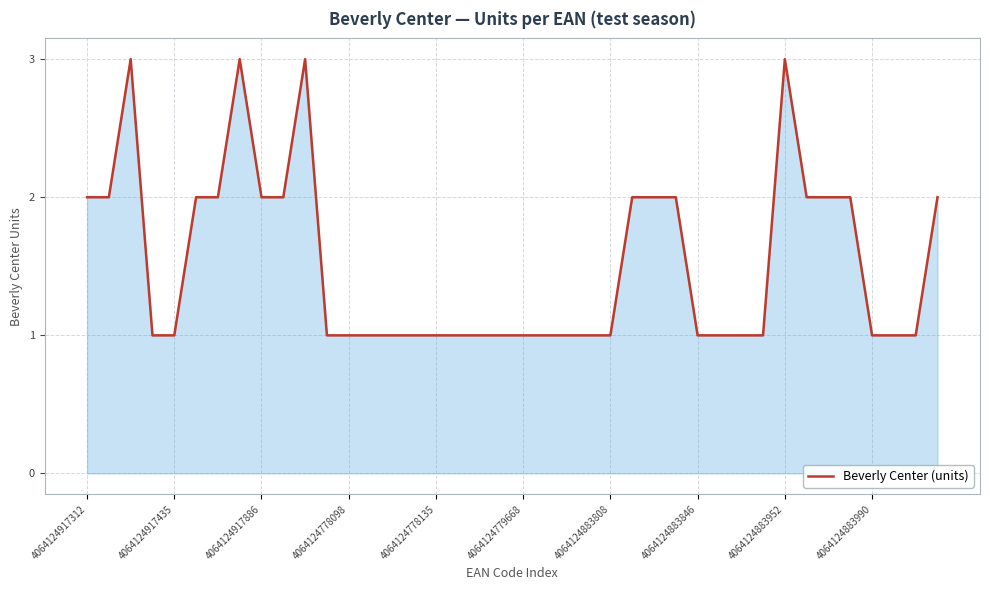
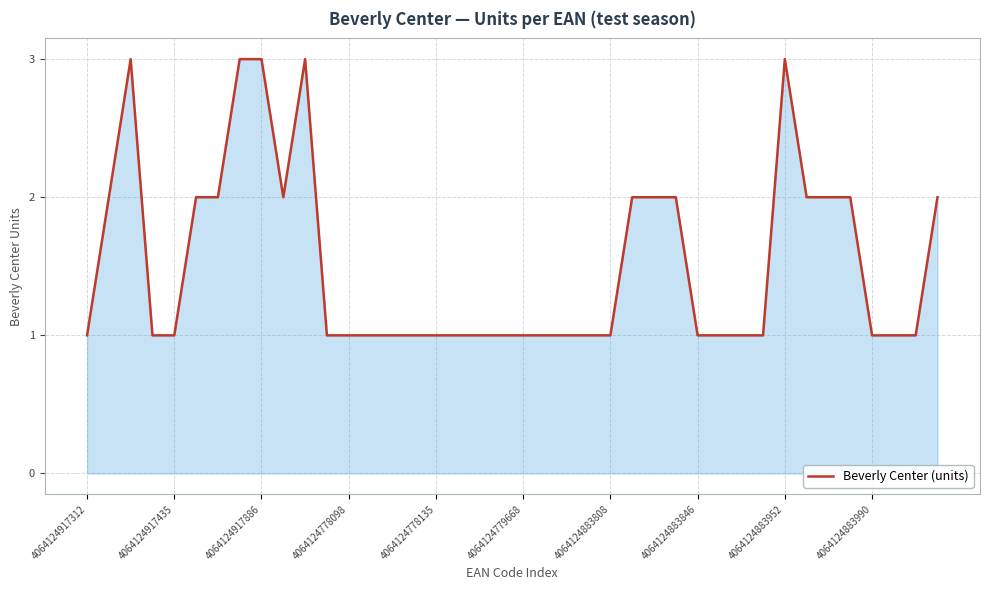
  {
-   "4064124917312": 2,
+   "4064124917312": 1,
    "4064124917435": 1,
-   "4064124917886": 2,
+   "4064124917886": 3,
    "4064124778098": 1,
    "4064124778135": 1,
    "4064124779668": 1,
    "4064124883808": 1,
    "4064124883846": 1,
    "4064124883952": 3,
    "4064124883990": 1
  }
